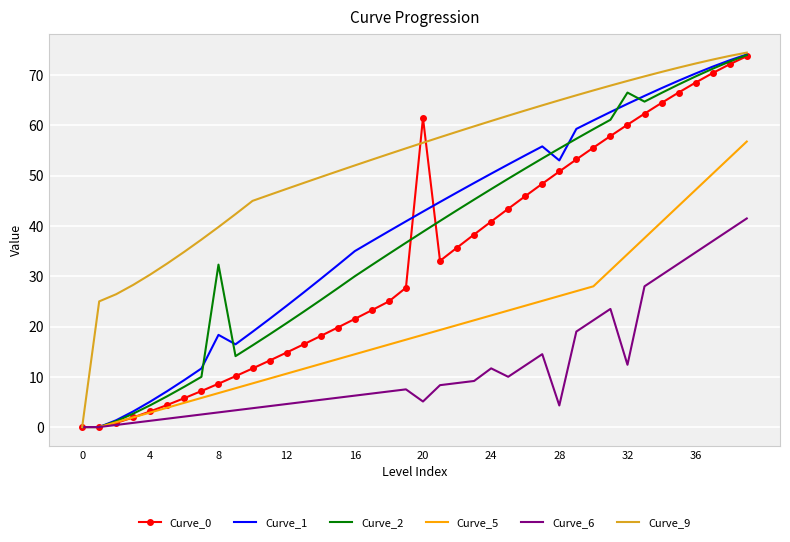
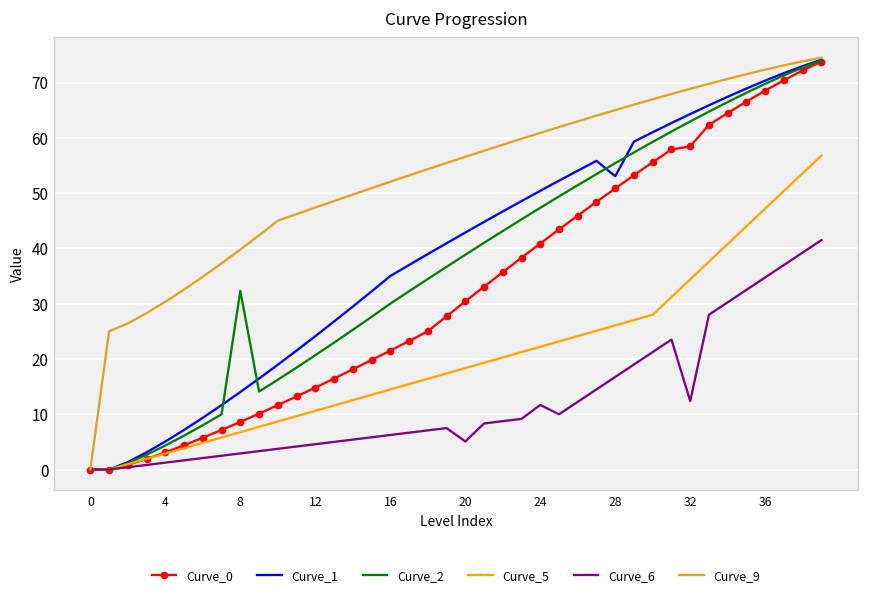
  {
    "Curve_0": {
      "8": 9,
      "12": 15,
      "16": 22,
-     "20": 62,
+     "20": 30,
      "24": 41,
      "28": 51,
-     "32": 60,
+     "32": 58,
      "36": 69
    },
    "Curve_1": {
      "4": 5,
-     "8": 18,
+     "8": 14,
      "12": 24,
      "16": 35,
      "20": 43,
      "24": 50,
      "28": 53,
      "32": 64,
      "36": 70
    },
    "Curve_2": {
      "4": 4,
      "8": 32,
      "12": 21,
      "16": 30,
      "20": 39,
      "24": 47,
      "28": 55,
-     "32": 67,
+     "32": 63,
      "36": 70
    },
    "Curve_6": {
      "4": 1,
      "8": 3,
      "12": 5,
      "16": 6,
      "20": 5,
      "24": 12,
-     "28": 4,
+     "28": 17,
      "32": 12,
      "36": 35
    }
  }
